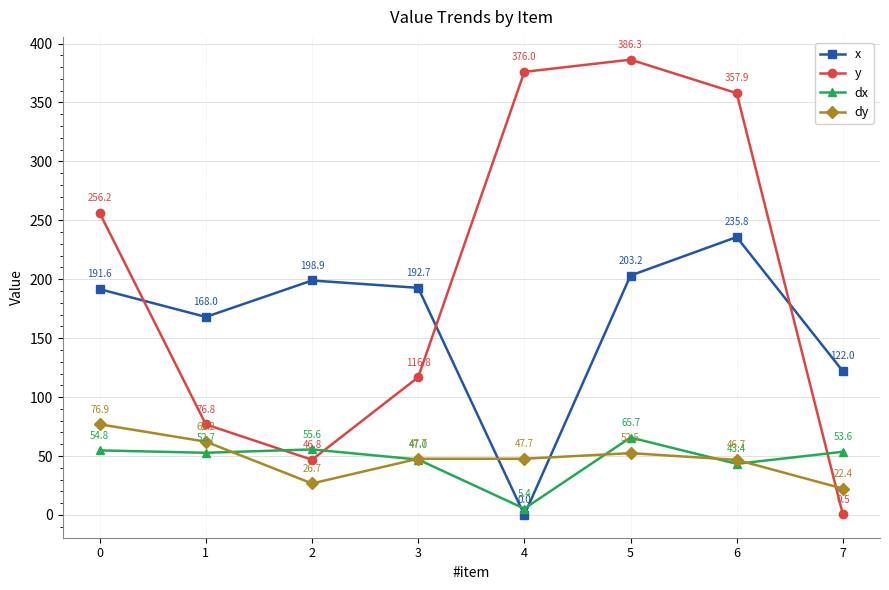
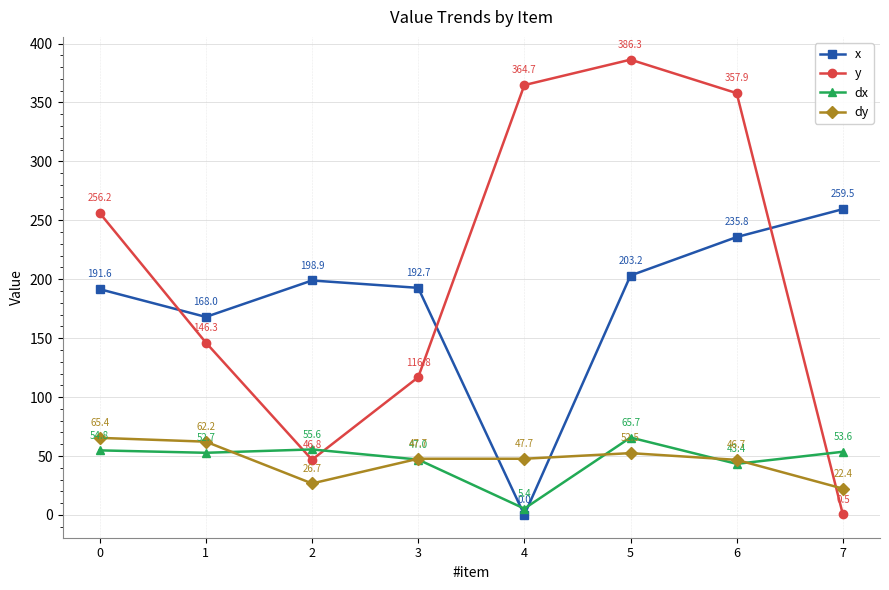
  {
    "x": {
      "0": 191.6,
      "1": 168.0,
      "2": 198.9,
      "3": 192.7,
      "5": 203.2,
      "6": 235.8,
-     "7": 122.0
+     "7": 259.5
    },
    "y": {
      "0": 256.2,
-     "1": 76.8,
+     "1": 146.3,
      "3": 116.8,
-     "4": 376.0,
+     "4": 364.7,
      "5": 386.3,
      "6": 357.9,
      "7": 0.5
    },
    "dx": {
      "2": 55.6,
      "5": 65.7,
      "7": 53.6
    },
    "dy": {
-     "0": 76.9,
+     "0": 65.4,
      "1": 62.2,
      "2": 26.7,
      "4": 47.7,
      "7": 22.4
    }
  }
